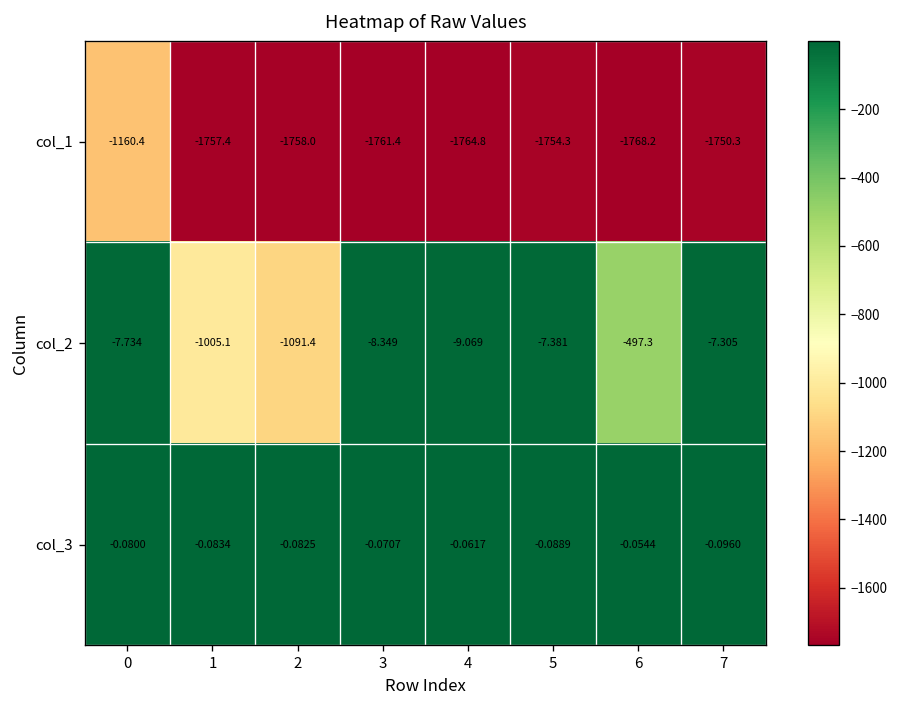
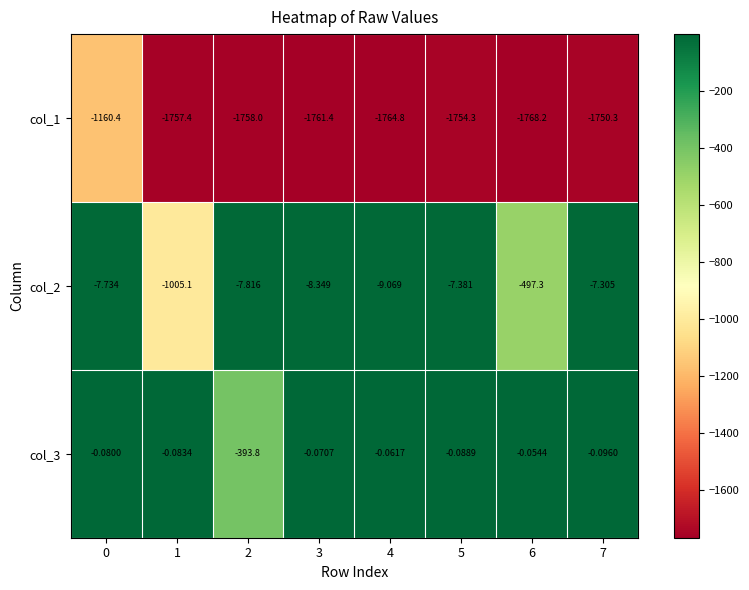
  {
    "col_1": {
      "0": -1160.4,
      "1": -1757.4,
      "2": -1758.0,
      "3": -1761.4,
      "4": -1764.8,
      "5": -1754.3,
      "6": -1768.2,
      "7": -1750.3
    },
    "col_2": {
      "0": -7.734,
      "1": -1005.1,
-     "2": -1091.4,
+     "2": -7.816,
      "3": -8.349,
      "4": -9.069,
      "5": -7.381,
      "6": -497.3,
      "7": -7.305
    },
    "col_3": {
      "0": -0.0800,
      "1": -0.0834,
-     "2": -0.0825,
+     "2": -393.8,
      "3": -0.0707,
      "4": -0.0617,
      "5": -0.0889,
      "6": -0.0544,
      "7": -0.0960
    }
  }
